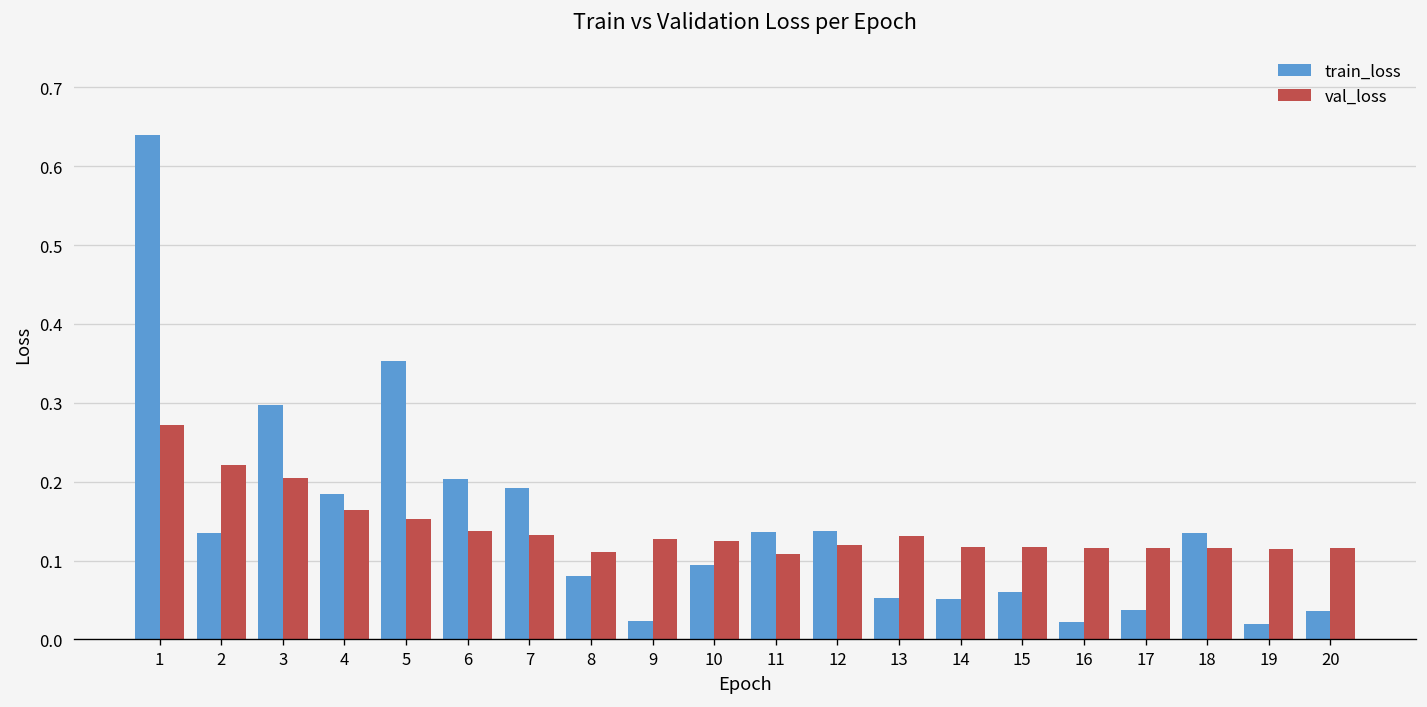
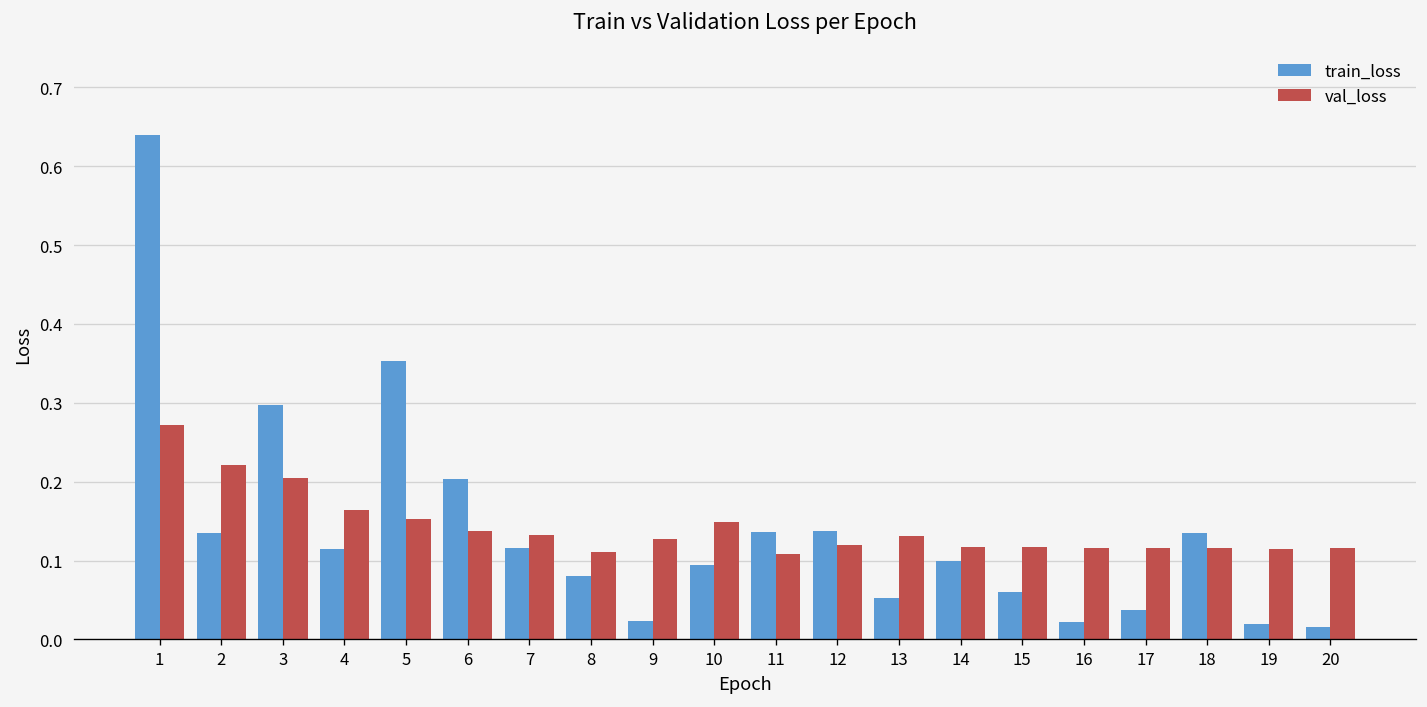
  {
    "train_loss": {
      "1": 0.64,
      "2": 0.14,
      "3": 0.30,
-     "4": 0.18,
+     "4": 0.11,
      "5": 0.35,
      "6": 0.20,
-     "7": 0.19,
+     "7": 0.12,
      "8": 0.08,
      "9": 0.02,
      "10": 0.09,
      "11": 0.14,
      "12": 0.14,
      "13": 0.05,
-     "14": 0.05,
+     "14": 0.10,
      "15": 0.06,
      "16": 0.02,
      "17": 0.04,
      "18": 0.14,
      "19": 0.02,
-     "20": 0.04
+     "20": 0.02
    },
    "val_loss": {
      "1": 0.27,
      "2": 0.22,
      "3": 0.21,
      "4": 0.16,
      "5": 0.15,
      "6": 0.14,
      "7": 0.13,
      "8": 0.11,
      "9": 0.13,
-     "10": 0.12,
+     "10": 0.15,
      "11": 0.11,
      "12": 0.12,
      "13": 0.13,
      "14": 0.12,
      "15": 0.12,
      "16": 0.12,
      "17": 0.12,
      "18": 0.12,
      "19": 0.11,
      "20": 0.12
    }
  }
